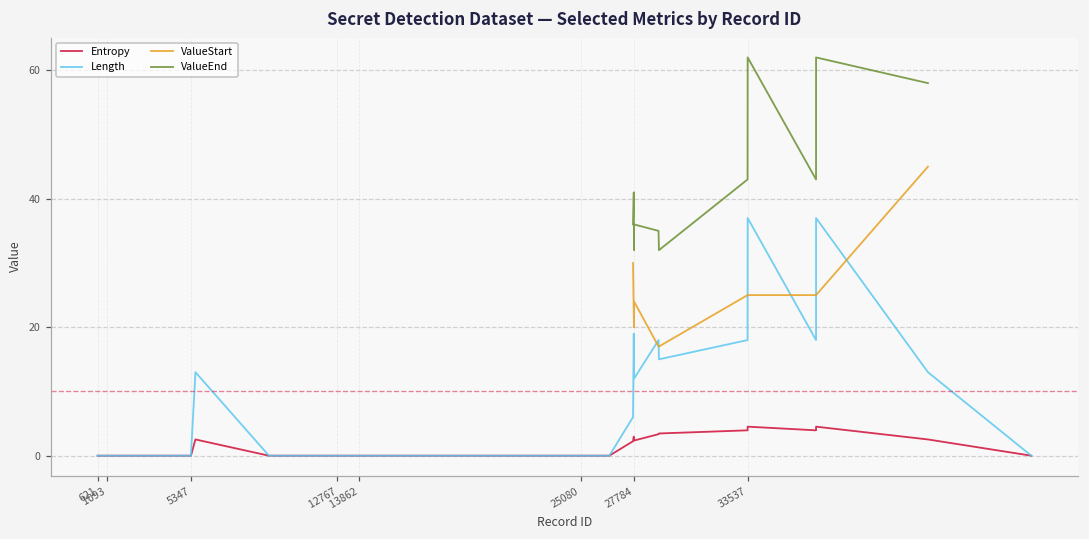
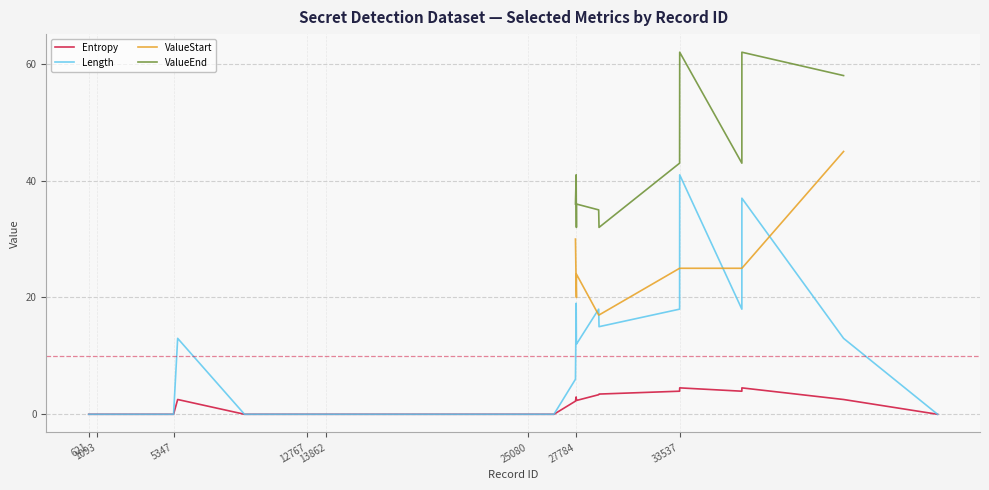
  {
    "Entropy": {
      "27784": 2,
      "33537": 5
    },
    "Length": {
      "27784": 12,
-     "33537": 37
+     "33537": 41
    },
    "ValueStart": {
      "27784": 20,
      "33537": 25
    },
    "ValueEnd": {
      "27784": 32,
      "33537": 62
    }
  }
